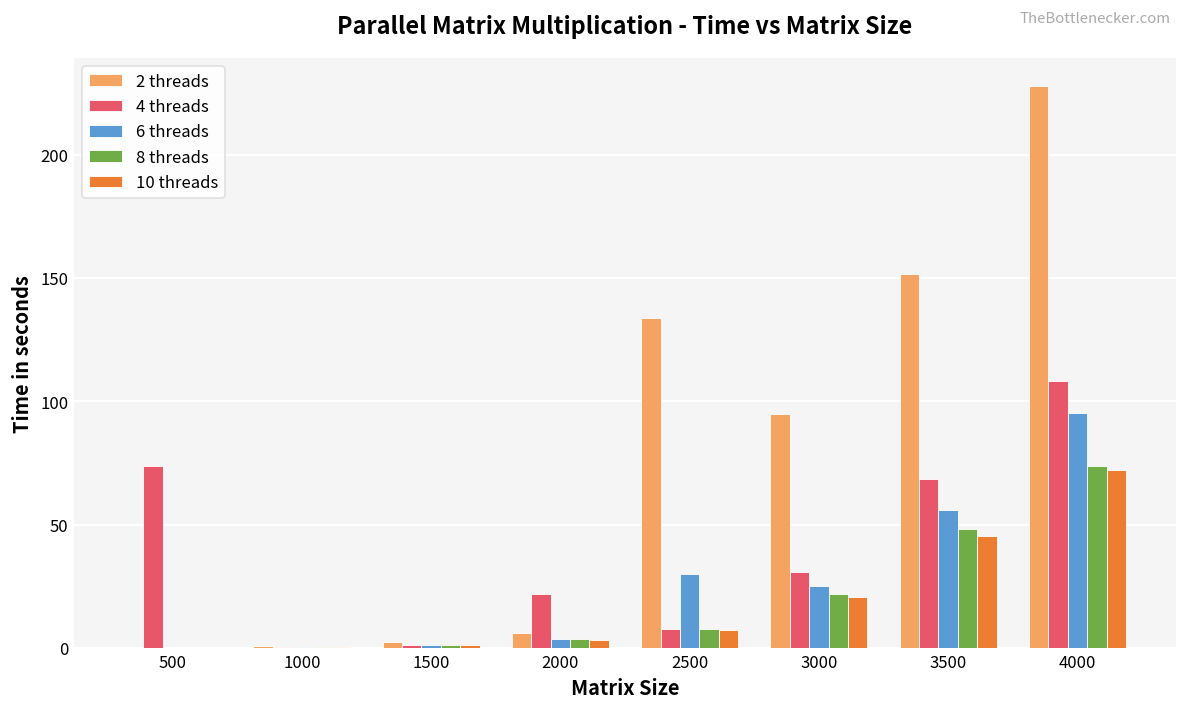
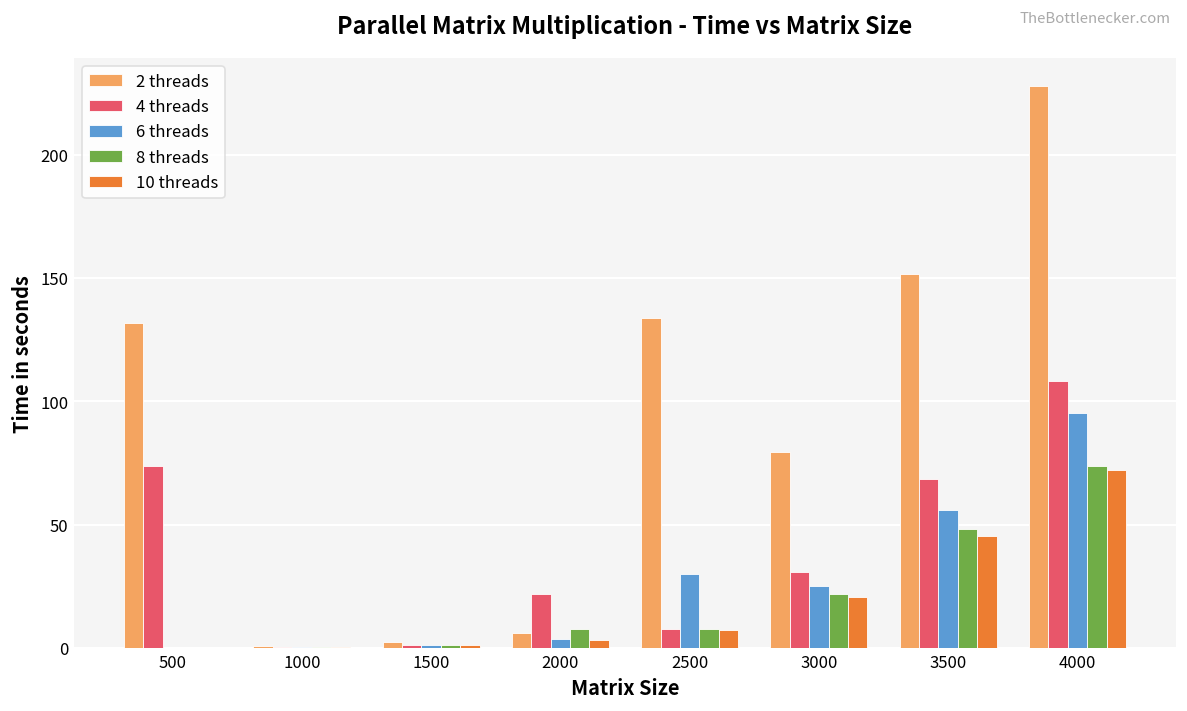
  {
    "2 threads": {
-     "500": 0,
+     "500": 132,
      "1500": 2,
      "2000": 6,
      "2500": 134,
-     "3000": 95,
+     "3000": 80,
      "3500": 152,
      "4000": 228
    },
    "4 threads": {
      "500": 74,
      "1500": 1,
      "2000": 22,
      "2500": 8,
      "3000": 31,
      "3500": 68,
      "4000": 108
    },
    "6 threads": {
      "1500": 1,
      "2000": 4,
      "2500": 30,
      "3000": 25,
      "3500": 56,
      "4000": 95
    },
    "8 threads": {
      "1500": 1,
-     "2000": 4,
+     "2000": 8,
      "2500": 8,
      "3000": 22,
      "3500": 48,
      "4000": 74
    },
    "10 threads": {
      "1500": 1,
      "2000": 3,
      "2500": 7,
      "3000": 21,
      "3500": 46,
      "4000": 72
    }
  }
